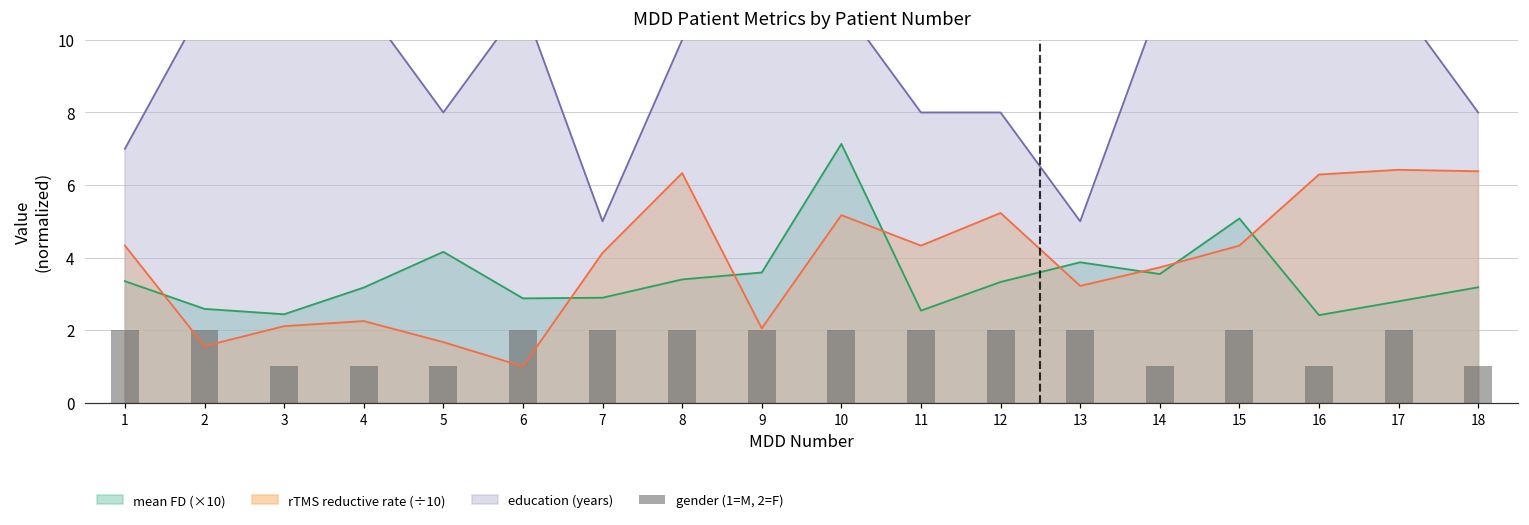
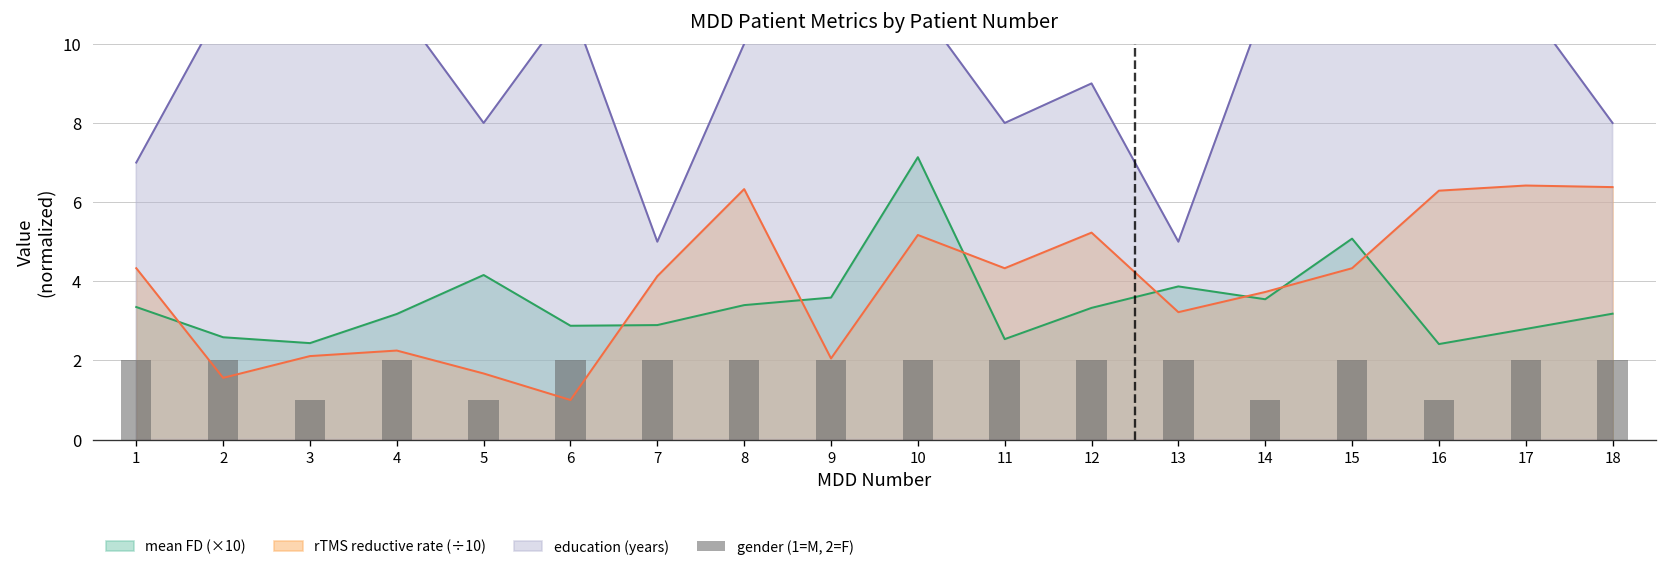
  {
    "mean FD (×10)": {
      "1": 3.3,
      "2": 2.6,
      "3": 2.4,
      "4": 3.2,
      "5": 4.2,
      "6": 2.9,
      "7": 2.9,
      "8": 3.4,
      "9": 3.6,
      "10": 7.1,
      "11": 2.5,
      "12": 3.3,
      "13": 3.9,
      "14": 3.5,
      "15": 5.1,
      "16": 2.4,
      "17": 2.8,
      "18": 3.2
    },
    "gender (1=M, 2=F)": {
      "1": 2,
      "2": 2,
      "3": 1,
-     "4": 1,
+     "4": 2,
      "5": 1,
      "6": 2,
      "7": 2,
      "8": 2,
      "9": 2,
      "10": 2,
      "11": 2,
      "12": 2,
      "13": 2,
      "14": 1,
      "15": 2,
      "16": 1,
      "17": 2,
-     "18": 1
+     "18": 2
    },
    "rTMS reductive rate (÷10)": {
      "1": 4.3,
      "2": 1.6,
      "3": 2.1,
      "4": 2.3,
      "5": 1.7,
      "6": 1,
      "7": 4.1,
      "8": 6.3,
      "9": 2,
      "10": 5.2,
      "11": 4.3,
      "12": 5.2,
      "13": 3.2,
      "14": 3.7,
      "15": 4.3,
      "16": 6.3,
      "17": 6.4,
      "18": 6.4
    },
    "education (years)": {
      "1": 7,
      "5": 8,
      "7": 5,
      "8": 10,
      "11": 8,
-     "12": 8,
+     "12": 9,
      "13": 5,
      "18": 8
    }
  }
